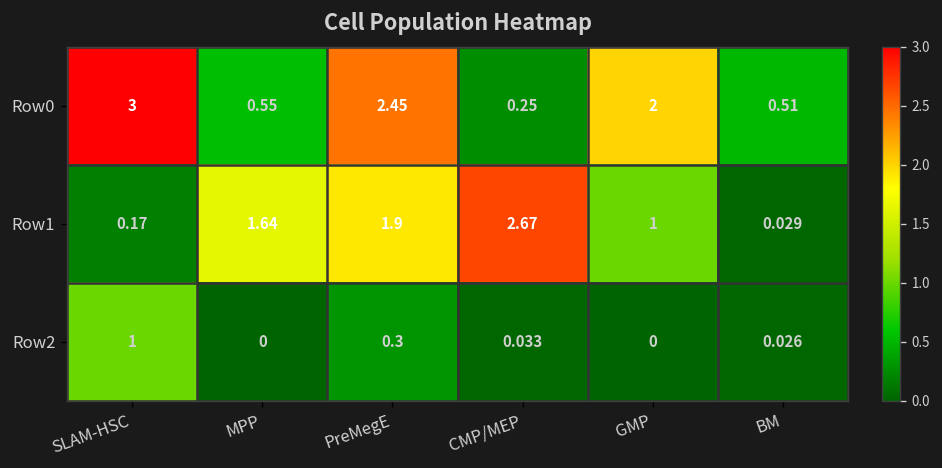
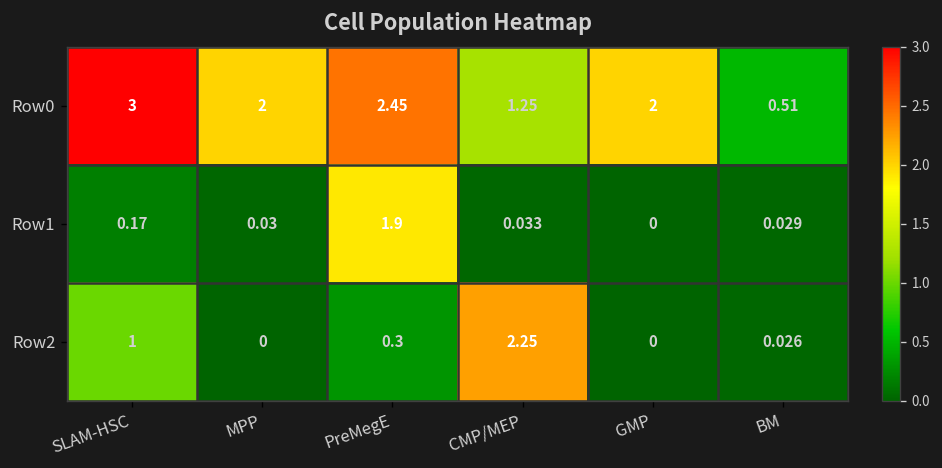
  {
    "Row0": {
      "SLAM-HSC": 3,
-     "MPP": 0.55,
+     "MPP": 2,
      "PreMegE": 2.45,
-     "CMP/MEP": 0.25,
+     "CMP/MEP": 1.25,
      "GMP": 2,
      "BM": 0.51
    },
    "Row1": {
      "SLAM-HSC": 0.17,
-     "MPP": 1.64,
+     "MPP": 0.03,
      "PreMegE": 1.9,
-     "CMP/MEP": 2.67,
-     "GMP": 1,
+     "CMP/MEP": 0.033,
+     "GMP": 0,
      "BM": 0.029
    },
    "Row2": {
      "SLAM-HSC": 1,
      "MPP": 0,
      "PreMegE": 0.3,
-     "CMP/MEP": 0.033,
+     "CMP/MEP": 2.25,
      "GMP": 0,
      "BM": 0.026
    }
  }
